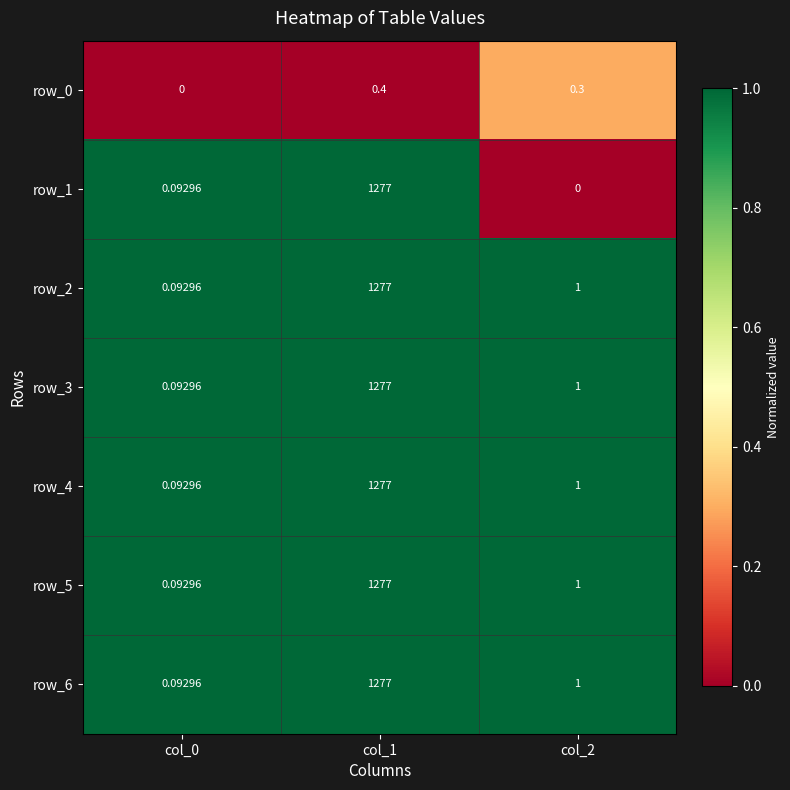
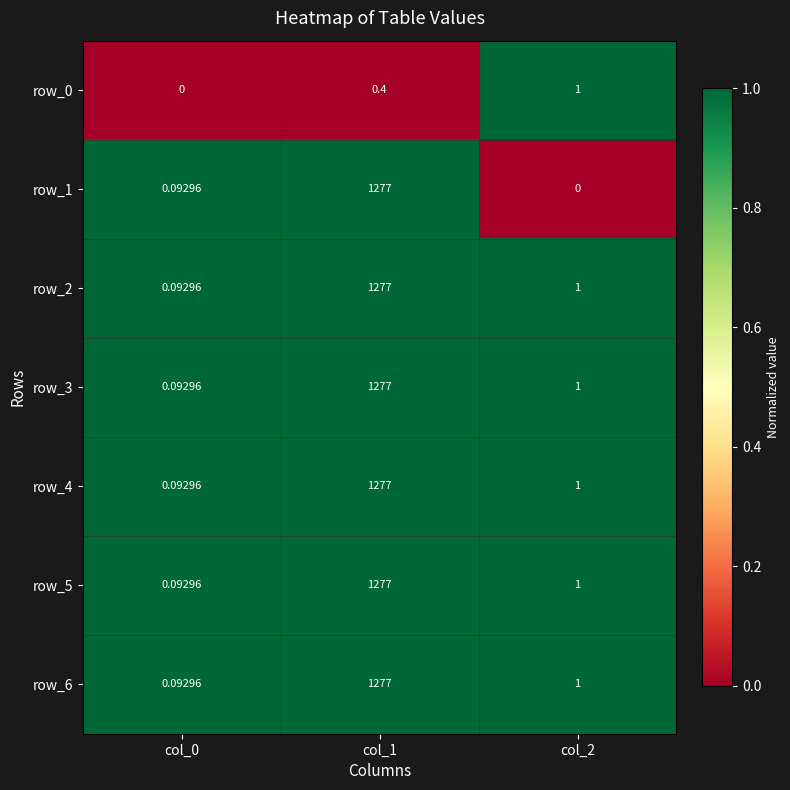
  {
    "row_0": {
      "col_0": 0,
      "col_1": 0.4,
-     "col_2": 0.3
+     "col_2": 1
    },
    "row_1": {
      "col_0": 0.09296,
      "col_1": 1277,
      "col_2": 0
    },
    "row_2": {
      "col_0": 0.09296,
      "col_1": 1277,
      "col_2": 1
    },
    "row_3": {
      "col_0": 0.09296,
      "col_1": 1277,
      "col_2": 1
    },
    "row_4": {
      "col_0": 0.09296,
      "col_1": 1277,
      "col_2": 1
    },
    "row_5": {
      "col_0": 0.09296,
      "col_1": 1277,
      "col_2": 1
    },
    "row_6": {
      "col_0": 0.09296,
      "col_1": 1277,
      "col_2": 1
    }
  }
